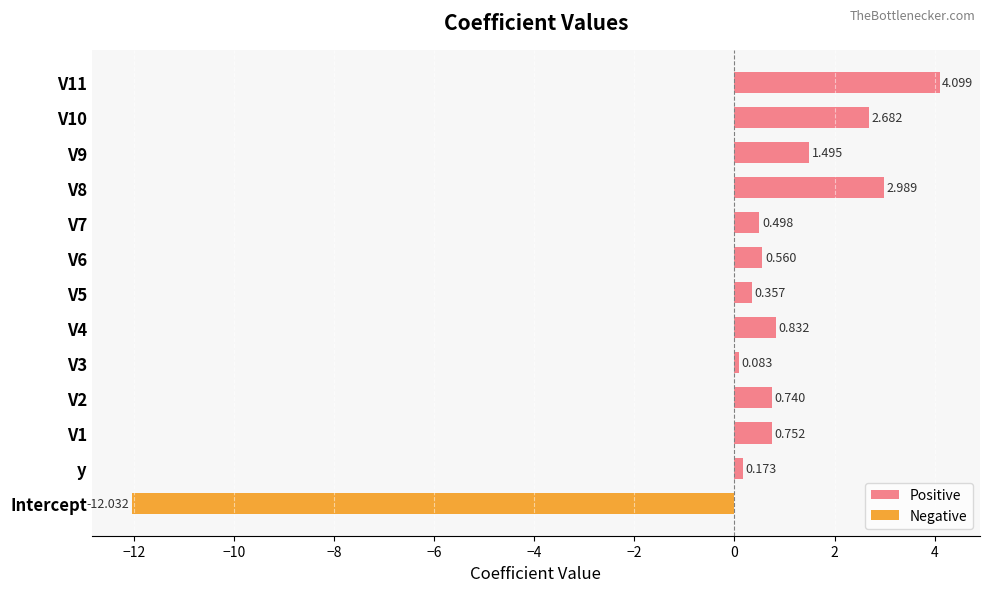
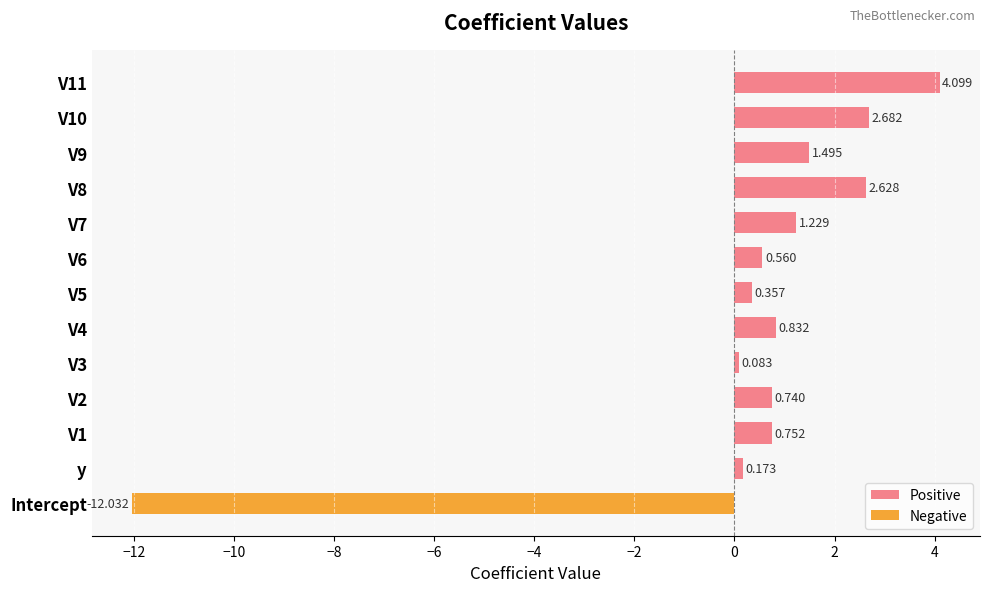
  {
    "Positive": {
      "V11": 4.099,
      "V10": 2.682,
      "V9": 1.495,
-     "V8": 2.989,
-     "V7": 0.498,
+     "V8": 2.628,
+     "V7": 1.229,
      "V6": 0.560,
      "V5": 0.357,
      "V4": 0.832,
      "V3": 0.083,
      "V2": 0.740,
      "V1": 0.752,
      "y": 0.173
    },
    "Negative": {
      "Intercept": -12.032
    }
  }
